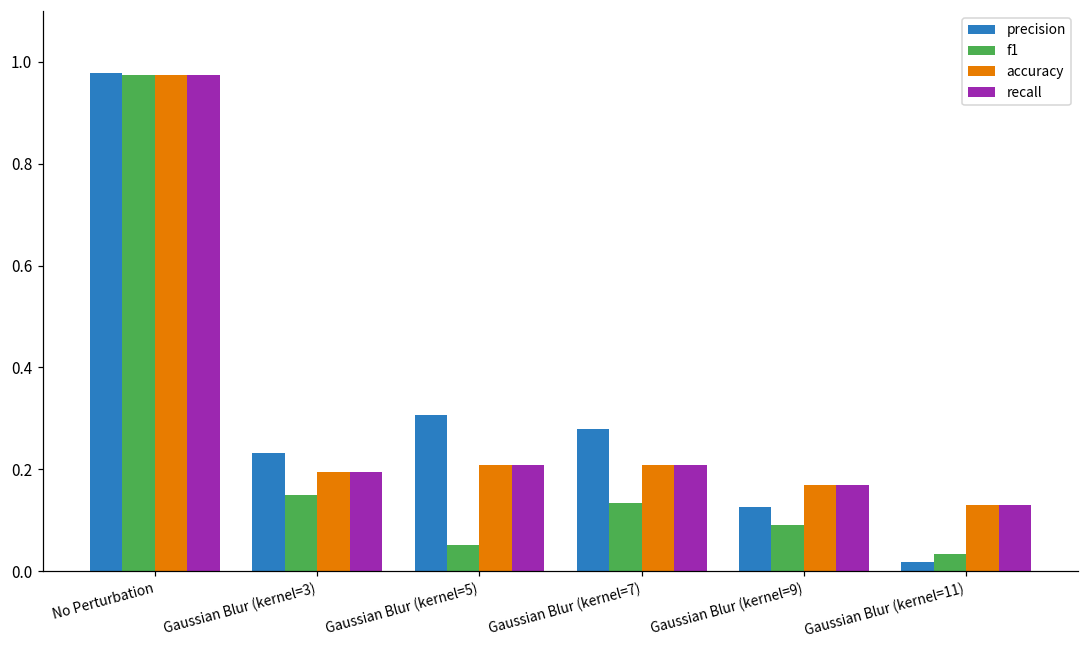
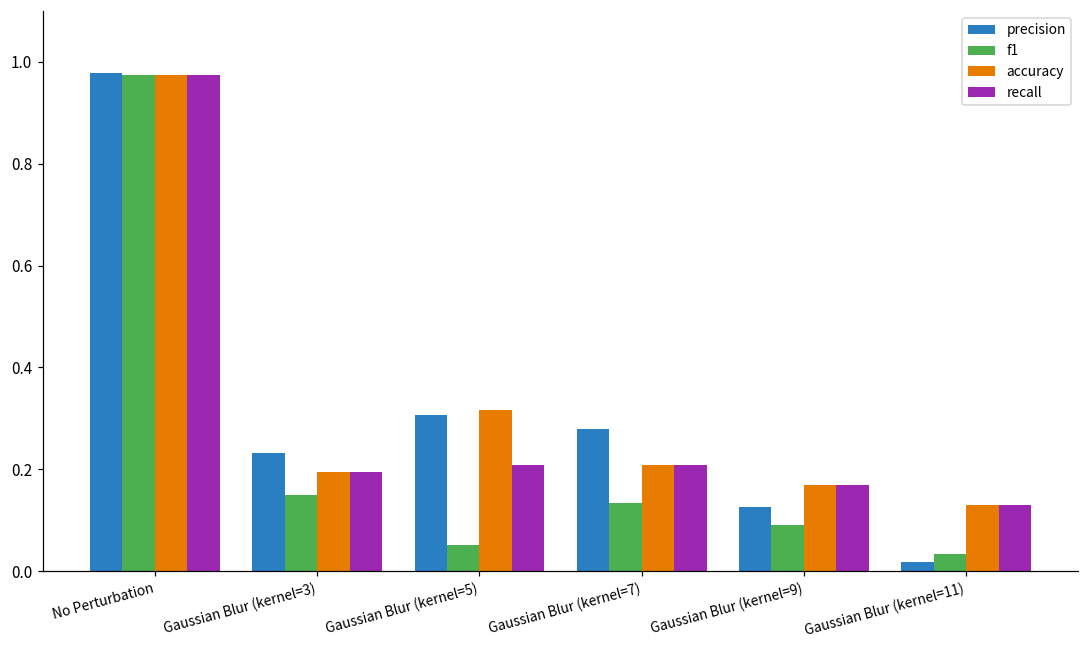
  {
    "precision": {
      "No Perturbation": 0.98,
      "Gaussian Blur (kernel=3)": 0.23,
      "Gaussian Blur (kernel=5)": 0.31,
      "Gaussian Blur (kernel=7)": 0.28,
      "Gaussian Blur (kernel=9)": 0.13,
      "Gaussian Blur (kernel=11)": 0.02
    },
    "f1": {
      "No Perturbation": 0.97,
      "Gaussian Blur (kernel=3)": 0.15,
      "Gaussian Blur (kernel=5)": 0.05,
      "Gaussian Blur (kernel=7)": 0.13,
      "Gaussian Blur (kernel=9)": 0.09,
      "Gaussian Blur (kernel=11)": 0.03
    },
    "accuracy": {
      "No Perturbation": 0.97,
      "Gaussian Blur (kernel=3)": 0.19,
-     "Gaussian Blur (kernel=5)": 0.21,
+     "Gaussian Blur (kernel=5)": 0.32,
      "Gaussian Blur (kernel=7)": 0.21,
      "Gaussian Blur (kernel=9)": 0.17,
      "Gaussian Blur (kernel=11)": 0.13
    },
    "recall": {
      "No Perturbation": 0.97,
      "Gaussian Blur (kernel=3)": 0.19,
      "Gaussian Blur (kernel=5)": 0.21,
      "Gaussian Blur (kernel=7)": 0.21,
      "Gaussian Blur (kernel=9)": 0.17,
      "Gaussian Blur (kernel=11)": 0.13
    }
  }
